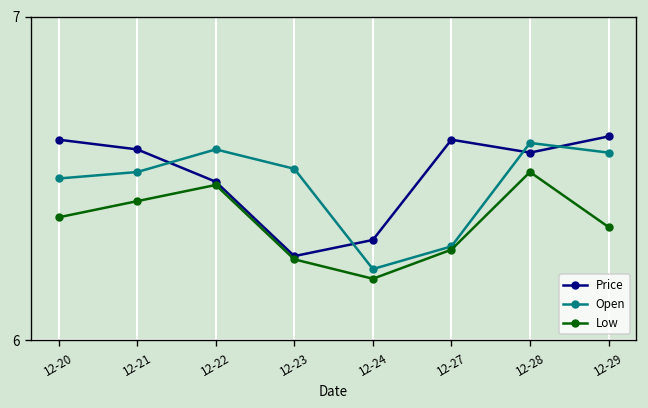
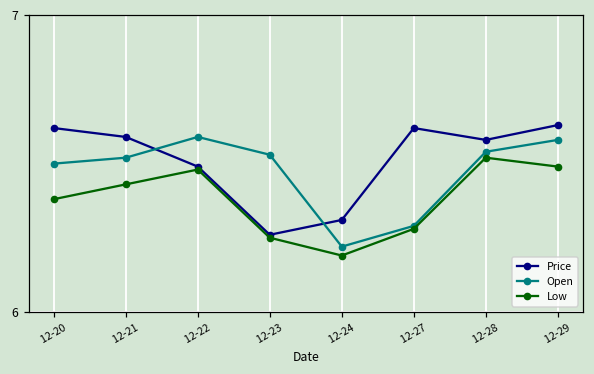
  {
    "Price": {
      "12-20": 6.62,
      "12-21": 6.59,
      "12-22": 6.49,
      "12-23": 6.26,
      "12-24": 6.31,
      "12-27": 6.62,
      "12-28": 6.58,
      "12-29": 6.63
    },
    "Open": {
      "12-20": 6.50,
      "12-21": 6.52,
      "12-22": 6.59,
      "12-23": 6.53,
      "12-24": 6.22,
      "12-27": 6.29,
-     "12-28": 6.61,
+     "12-28": 6.54,
      "12-29": 6.58
    },
    "Low": {
      "12-20": 6.38,
      "12-21": 6.43,
      "12-22": 6.48,
      "12-23": 6.25,
      "12-24": 6.19,
      "12-27": 6.28,
      "12-28": 6.52,
-     "12-29": 6.35
+     "12-29": 6.49
    }
  }
